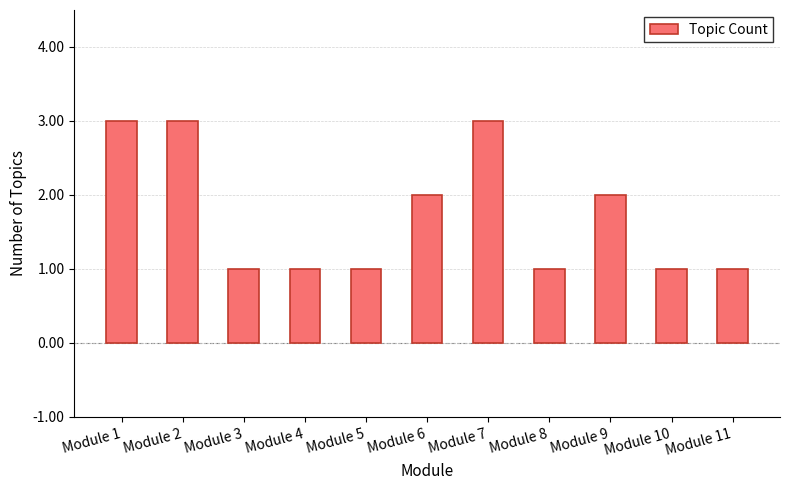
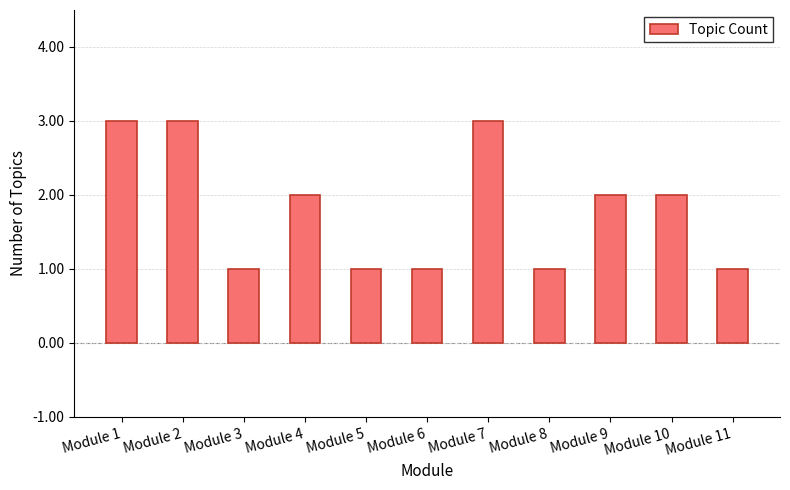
  {
    "Module 1": 3,
    "Module 2": 3,
    "Module 3": 1,
-   "Module 4": 1,
+   "Module 4": 2,
    "Module 5": 1,
-   "Module 6": 2,
+   "Module 6": 1,
    "Module 7": 3,
    "Module 8": 1,
    "Module 9": 2,
-   "Module 10": 1,
+   "Module 10": 2,
    "Module 11": 1
  }
